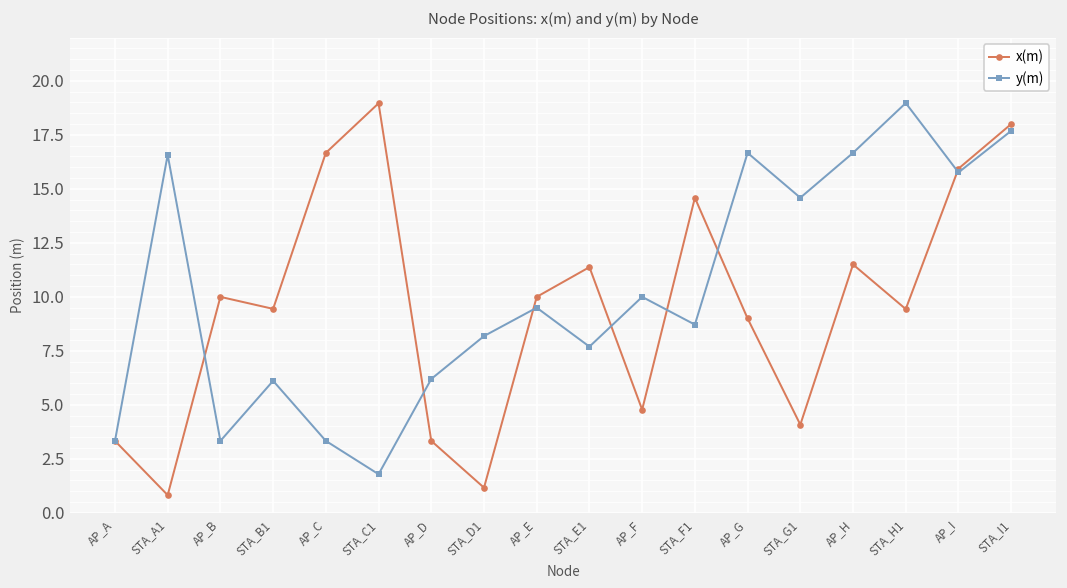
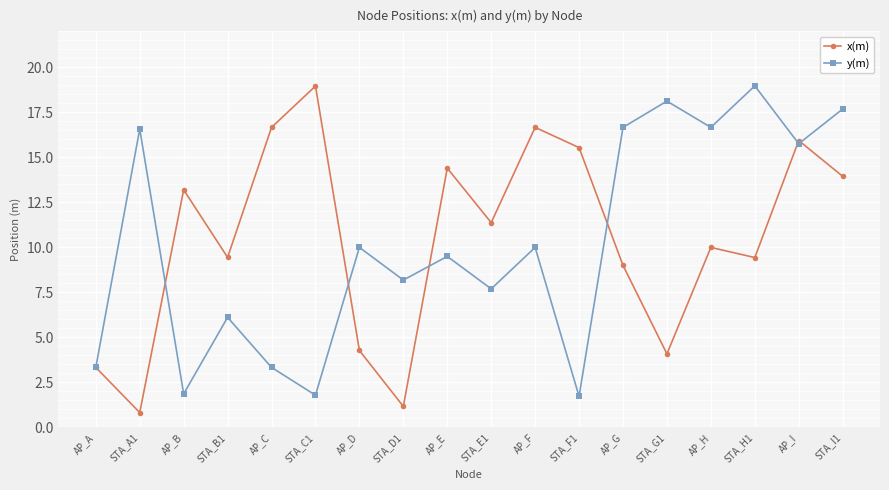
  {
    "x(m)": {
      "STA_A1": 0.8,
-     "AP_B": 10.0,
+     "AP_B": 13.2,
      "STA_B1": 9.4,
      "AP_C": 16.7,
      "STA_C1": 19.0,
-     "AP_D": 3.3,
+     "AP_D": 4.3,
      "STA_D1": 1.2,
-     "AP_E": 10.0,
+     "AP_E": 14.4,
      "STA_E1": 11.4,
-     "AP_F": 4.8,
-     "STA_F1": 14.6,
+     "AP_F": 16.7,
+     "STA_F1": 15.5,
      "AP_G": 9.0,
      "STA_G1": 4.1,
-     "AP_H": 11.5,
+     "AP_H": 10.0,
      "STA_H1": 9.4,
      "AP_I": 15.9,
-     "STA_I1": 18.0
+     "STA_I1": 13.9
    },
    "y(m)": {
      "STA_A1": 16.6,
-     "AP_B": 3.3,
+     "AP_B": 1.9,
      "STA_B1": 6.1,
      "AP_C": 3.3,
      "STA_C1": 1.8,
-     "AP_D": 6.2,
+     "AP_D": 10.0,
      "STA_D1": 8.2,
      "AP_E": 9.5,
      "STA_E1": 7.7,
      "AP_F": 10.0,
-     "STA_F1": 8.7,
+     "STA_F1": 1.7,
      "AP_G": 16.7,
-     "STA_G1": 14.6,
+     "STA_G1": 18.1,
      "AP_H": 16.7,
      "STA_H1": 19.0,
      "AP_I": 15.8,
      "STA_I1": 17.7
    }
  }
